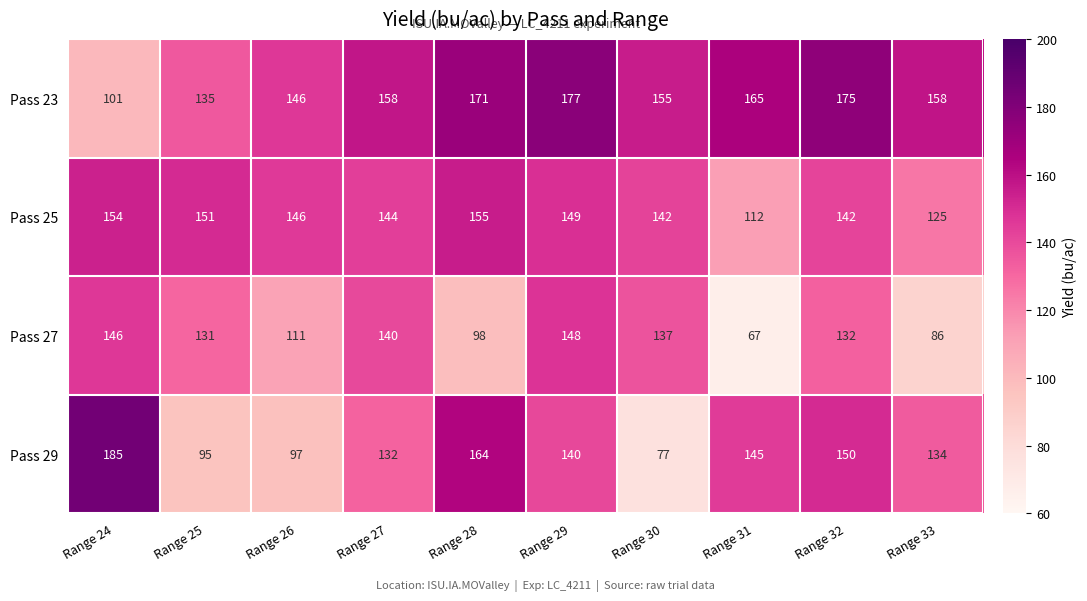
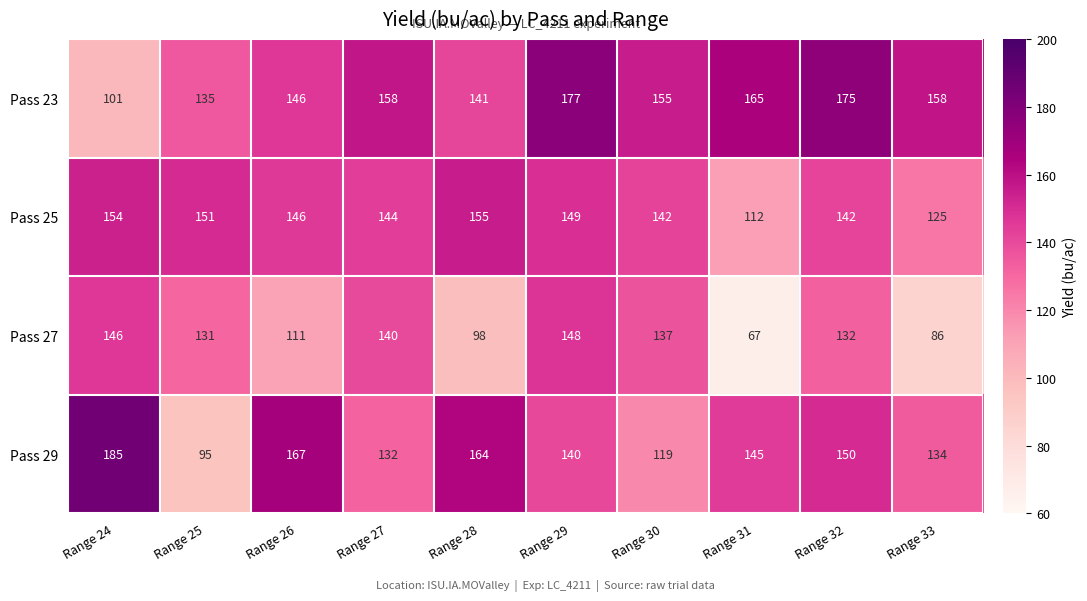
  {
    "Pass 23": {
      "Range 24": 101,
      "Range 25": 135,
      "Range 26": 146,
      "Range 27": 158,
-     "Range 28": 171,
+     "Range 28": 141,
      "Range 29": 177,
      "Range 30": 155,
      "Range 31": 165,
      "Range 32": 175,
      "Range 33": 158
    },
    "Pass 25": {
      "Range 24": 154,
      "Range 25": 151,
      "Range 26": 146,
      "Range 27": 144,
      "Range 28": 155,
      "Range 29": 149,
      "Range 30": 142,
      "Range 31": 112,
      "Range 32": 142,
      "Range 33": 125
    },
    "Pass 27": {
      "Range 24": 146,
      "Range 25": 131,
      "Range 26": 111,
      "Range 27": 140,
      "Range 28": 98,
      "Range 29": 148,
      "Range 30": 137,
      "Range 31": 67,
      "Range 32": 132,
      "Range 33": 86
    },
    "Pass 29": {
      "Range 24": 185,
      "Range 25": 95,
-     "Range 26": 97,
+     "Range 26": 167,
      "Range 27": 132,
      "Range 28": 164,
      "Range 29": 140,
-     "Range 30": 77,
+     "Range 30": 119,
      "Range 31": 145,
      "Range 32": 150,
      "Range 33": 134
    }
  }
